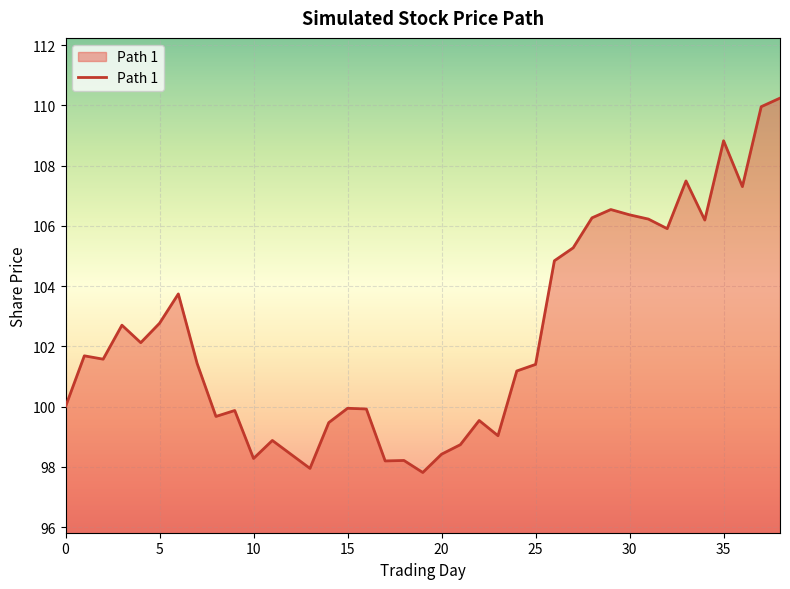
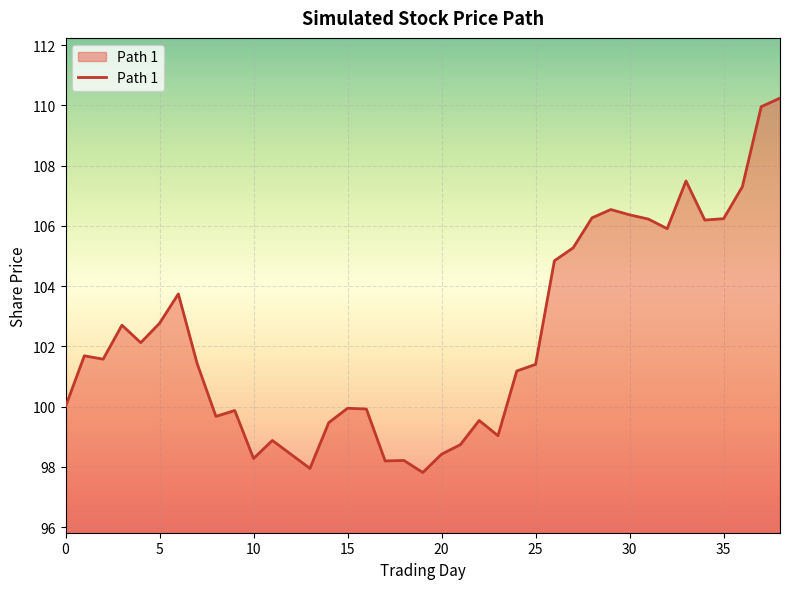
  {
    "0": 100.0,
    "5": 102.8,
    "10": 98.3,
    "15": 99.9,
    "20": 98.4,
    "25": 101.4,
    "30": 106.4,
-   "35": 108.8
+   "35": 106.2
  }
